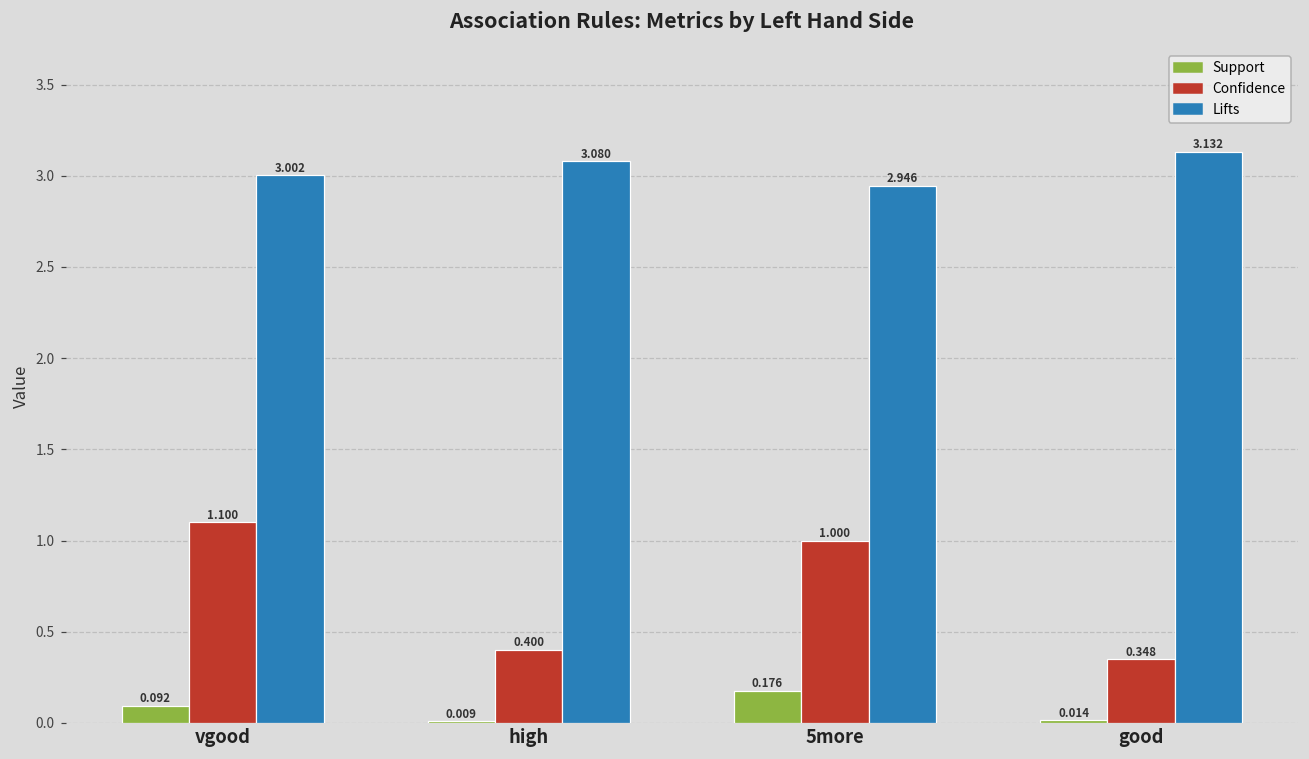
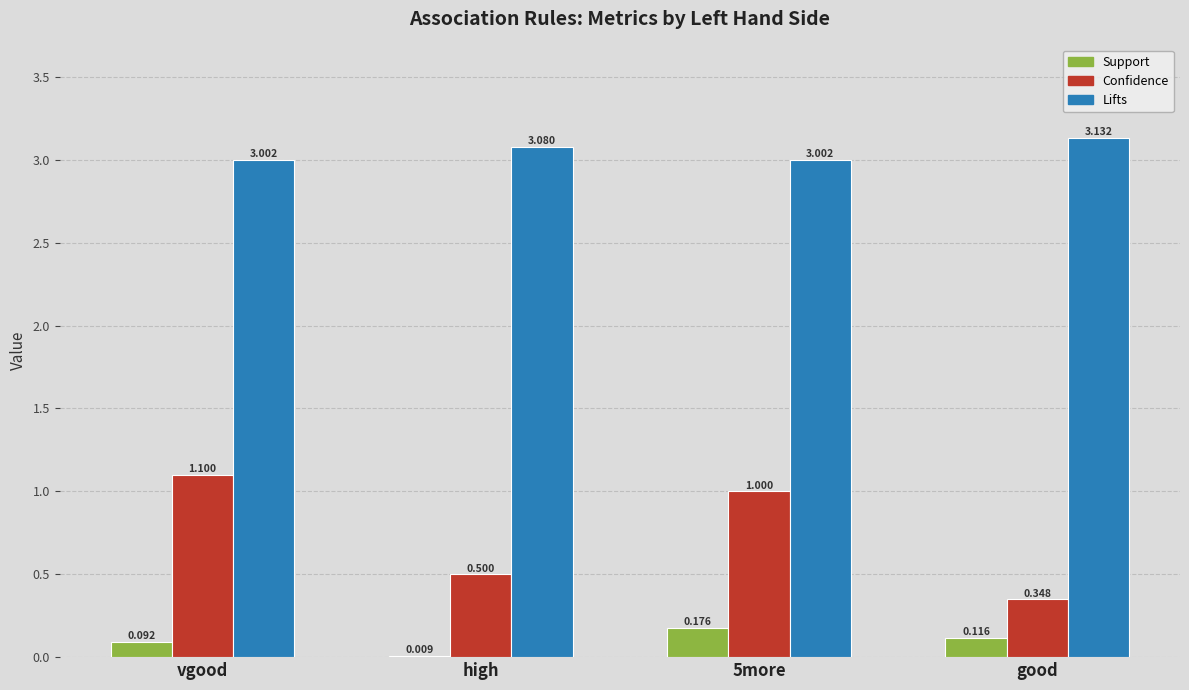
  {
    "Support": {
      "vgood": 0.092,
      "high": 0.009,
      "5more": 0.176,
-     "good": 0.014
+     "good": 0.116
    },
    "Confidence": {
      "vgood": 1.100,
-     "high": 0.400,
+     "high": 0.500,
      "5more": 1.000,
      "good": 0.348
    },
    "Lifts": {
      "vgood": 3.002,
      "high": 3.080,
-     "5more": 2.946,
+     "5more": 3.002,
      "good": 3.132
    }
  }
